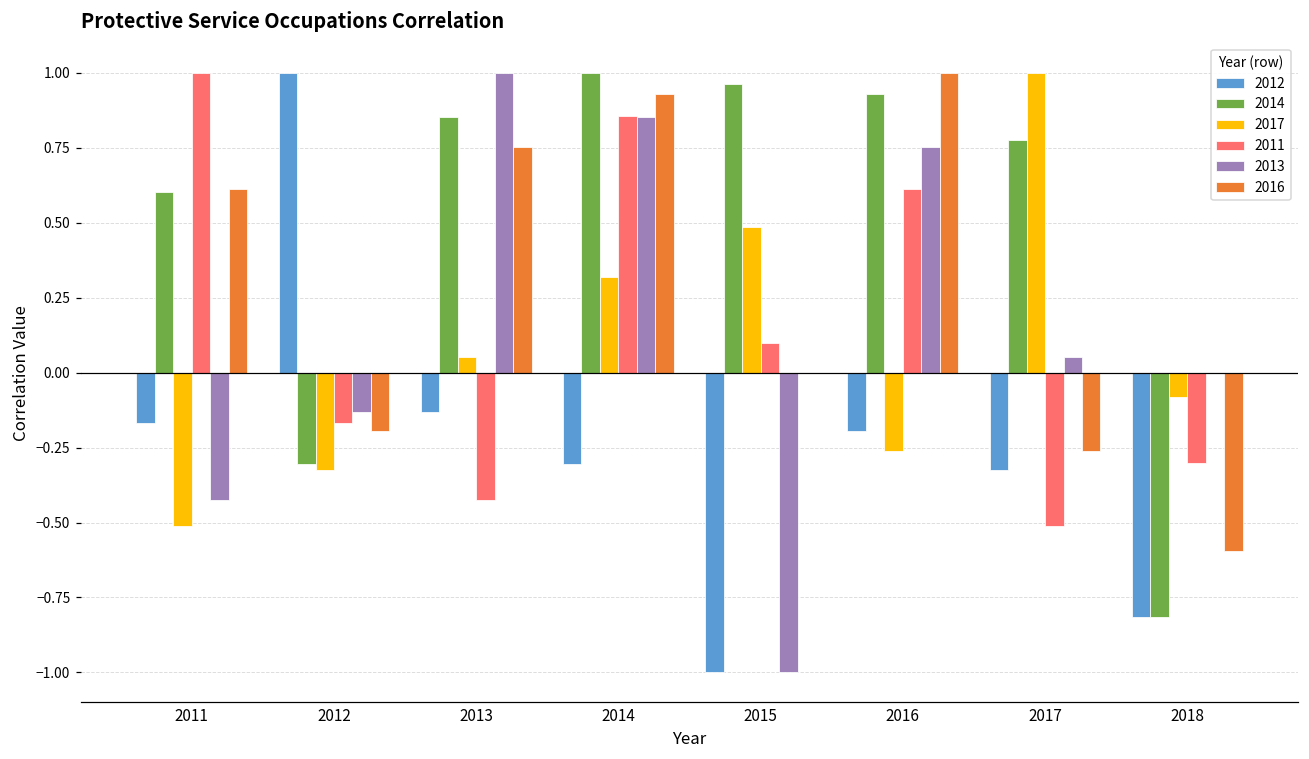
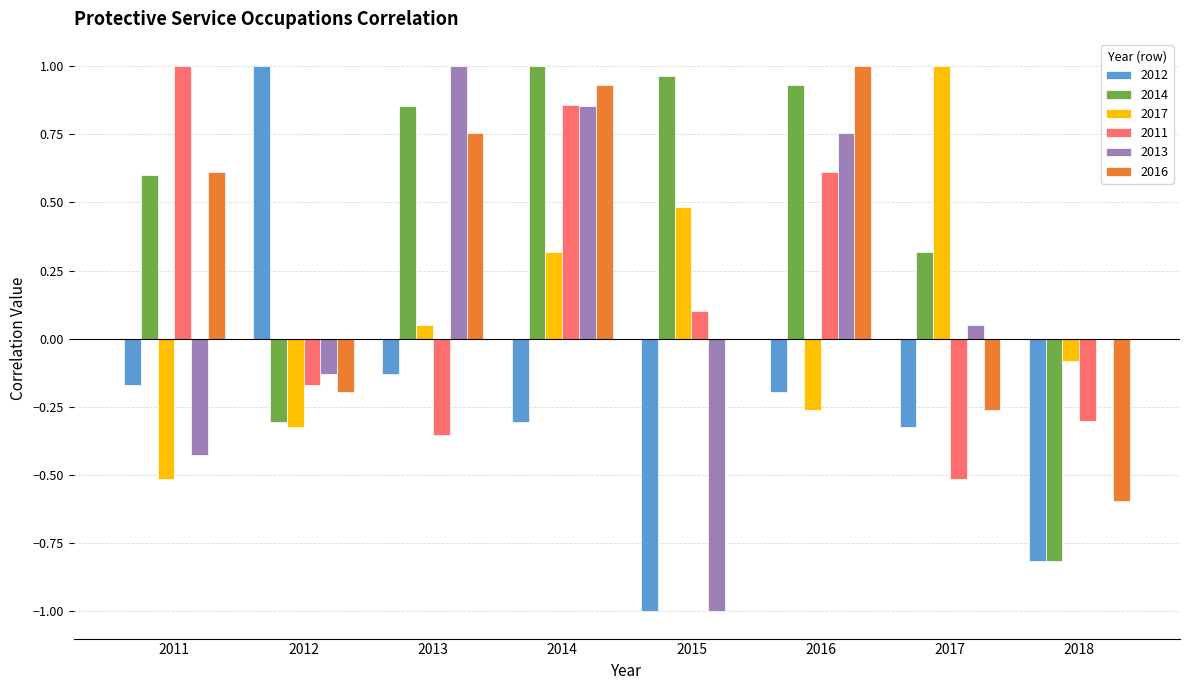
  {
    "2012": {
      "2011": -0.17,
      "2012": 1.00,
      "2013": -0.13,
      "2014": -0.31,
      "2015": -1.00,
      "2016": -0.20,
      "2017": -0.32,
      "2018": -0.82
    },
    "2014": {
      "2011": 0.60,
      "2012": -0.31,
      "2013": 0.85,
      "2014": 1.00,
      "2015": 0.96,
      "2016": 0.93,
-     "2017": 0.78,
+     "2017": 0.32,
      "2018": -0.82
    },
    "2017": {
      "2011": -0.51,
      "2012": -0.32,
      "2013": 0.05,
      "2014": 0.32,
      "2015": 0.49,
      "2016": -0.26,
      "2017": 1.00,
      "2018": -0.08
    },
    "2011": {
      "2011": 1.00,
      "2012": -0.17,
-     "2013": -0.43,
+     "2013": -0.35,
      "2014": 0.86,
      "2015": 0.10,
      "2016": 0.61,
      "2017": -0.51,
      "2018": -0.30
    },
    "2013": {
      "2011": -0.43,
      "2012": -0.13,
      "2013": 1.00,
      "2014": 0.85,
      "2015": -1.00,
      "2016": 0.75,
      "2017": 0.05,
      "2018": 0.00
    },
    "2016": {
      "2011": 0.61,
      "2012": -0.20,
      "2013": 0.75,
      "2014": 0.93,
      "2015": 0.00,
      "2016": 1.00,
      "2017": -0.26,
      "2018": -0.59
    }
  }
